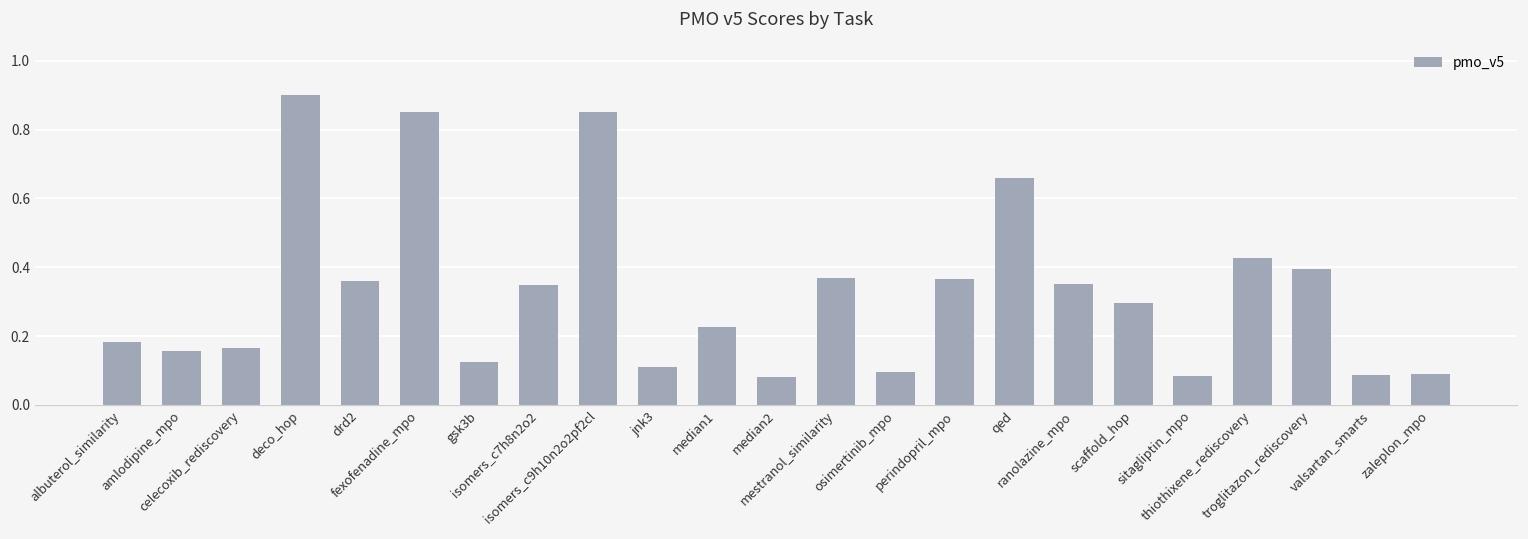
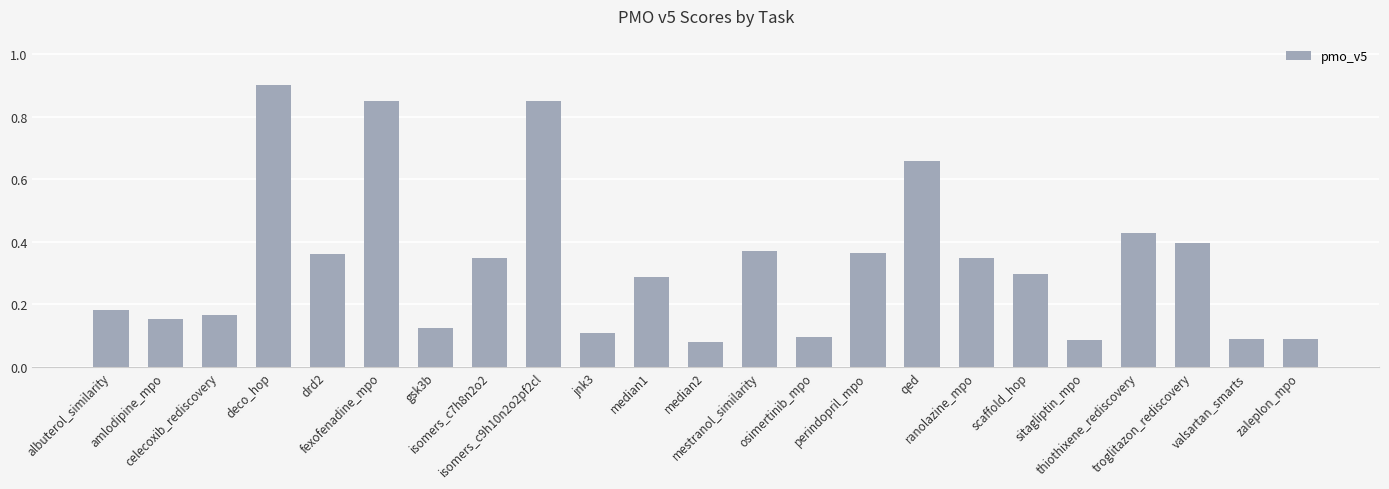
  {
    "albuterol_similarity": 0.18,
    "amlodipine_mpo": 0.16,
    "celecoxib_rediscovery": 0.17,
    "deco_hop": 0.90,
    "drd2": 0.36,
    "fexofenadine_mpo": 0.85,
    "gsk3b": 0.13,
    "isomers_c7h8n2o2": 0.35,
    "isomers_c9h10n2o2pf2cl": 0.85,
    "jnk3": 0.11,
-   "median1": 0.23,
+   "median1": 0.29,
    "median2": 0.08,
    "mestranol_similarity": 0.37,
    "osimertinib_mpo": 0.10,
    "perindopril_mpo": 0.37,
    "qed": 0.66,
    "ranolazine_mpo": 0.35,
    "scaffold_hop": 0.30,
    "sitagliptin_mpo": 0.09,
    "thiothixene_rediscovery": 0.43,
    "troglitazon_rediscovery": 0.40,
    "valsartan_smarts": 0.09,
    "zaleplon_mpo": 0.09
  }
